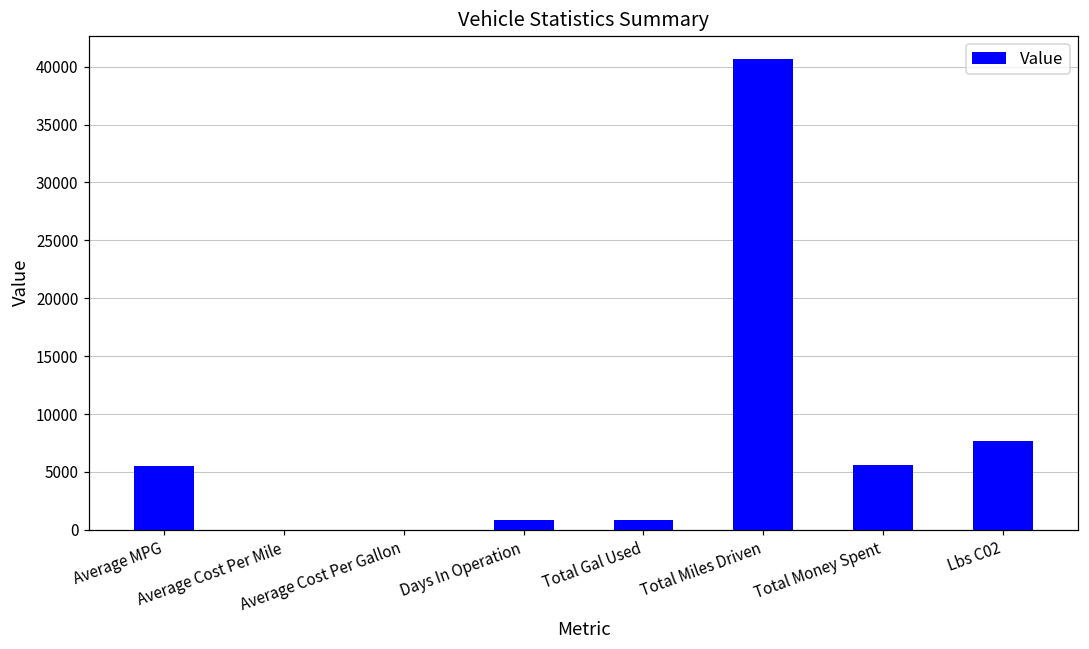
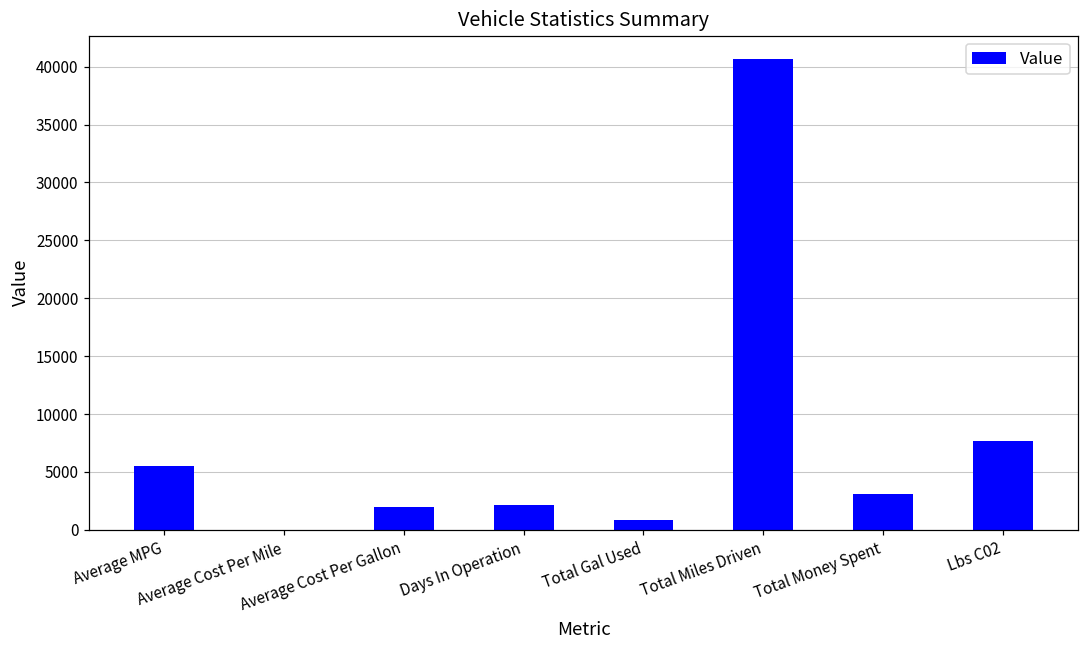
  {
    "Average MPG": 5500,
-   "Average Cost Per Gallon": 0,
-   "Days In Operation": 800,
+   "Average Cost Per Gallon": 1900,
+   "Days In Operation": 2200,
    "Total Gal Used": 800,
    "Total Miles Driven": 40700,
-   "Total Money Spent": 5600,
+   "Total Money Spent": 3100,
    "Lbs C02": 7700
  }
